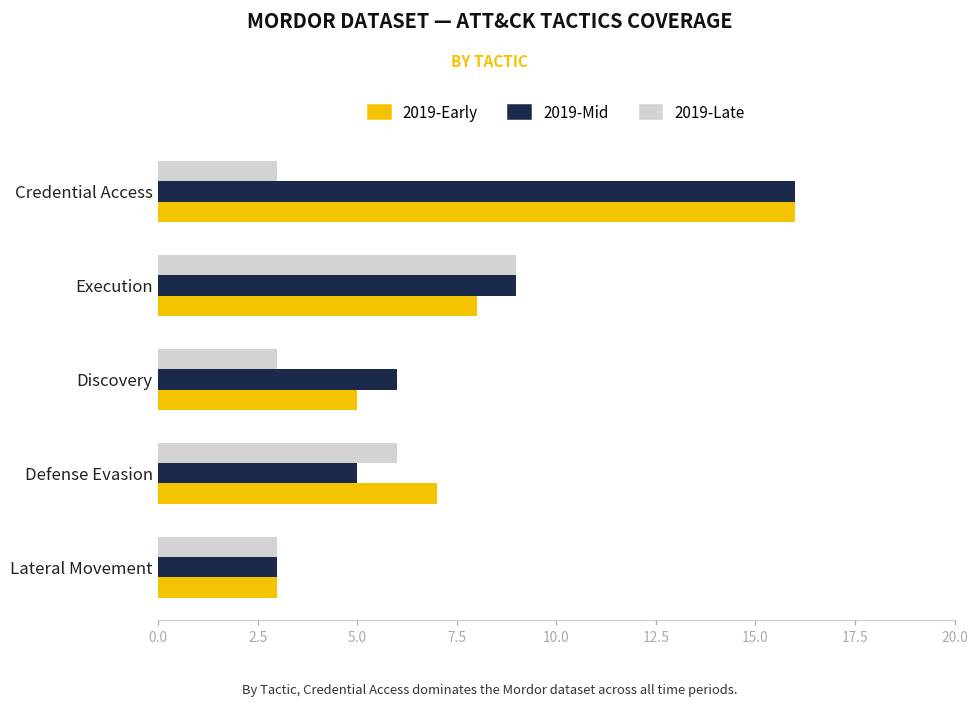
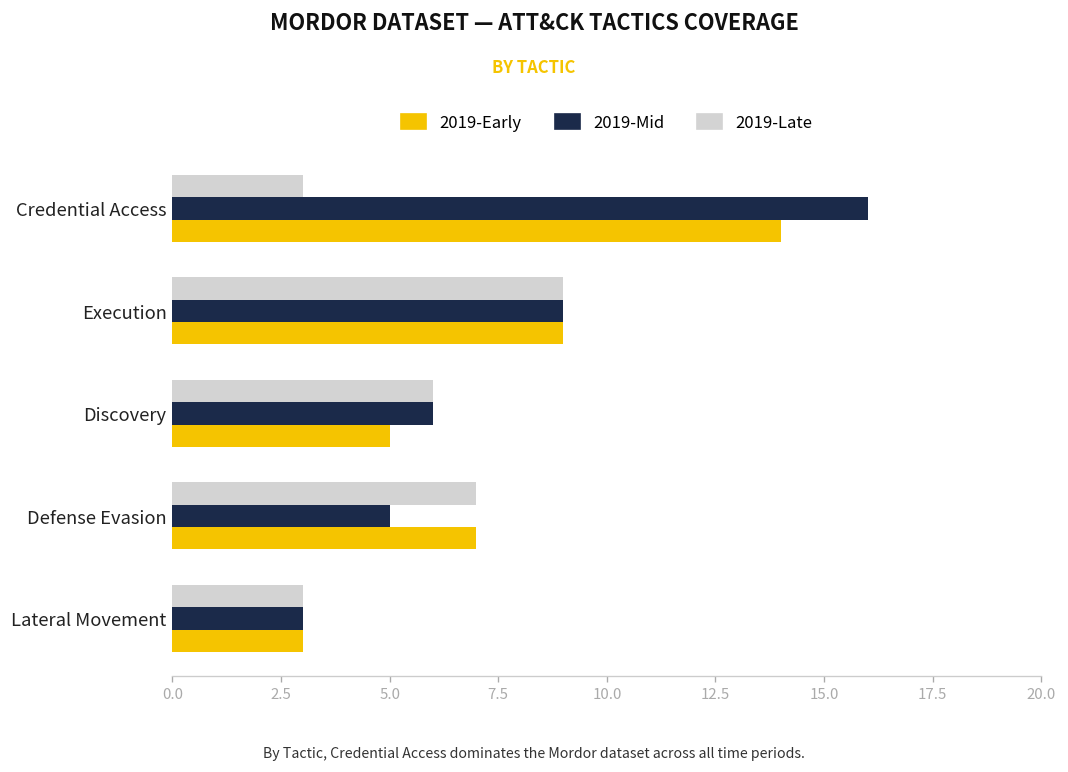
  {
    "2019-Early": {
-     "Credential Access": 16,
-     "Execution": 8,
+     "Credential Access": 14,
+     "Execution": 9,
      "Discovery": 5,
      "Defense Evasion": 7,
      "Lateral Movement": 3
    },
    "2019-Mid": {
      "Credential Access": 16,
      "Execution": 9,
      "Discovery": 6,
      "Defense Evasion": 5,
      "Lateral Movement": 3
    },
    "2019-Late": {
      "Credential Access": 3,
      "Execution": 9,
-     "Discovery": 3,
-     "Defense Evasion": 6,
+     "Discovery": 6,
+     "Defense Evasion": 7,
      "Lateral Movement": 3
    }
  }
